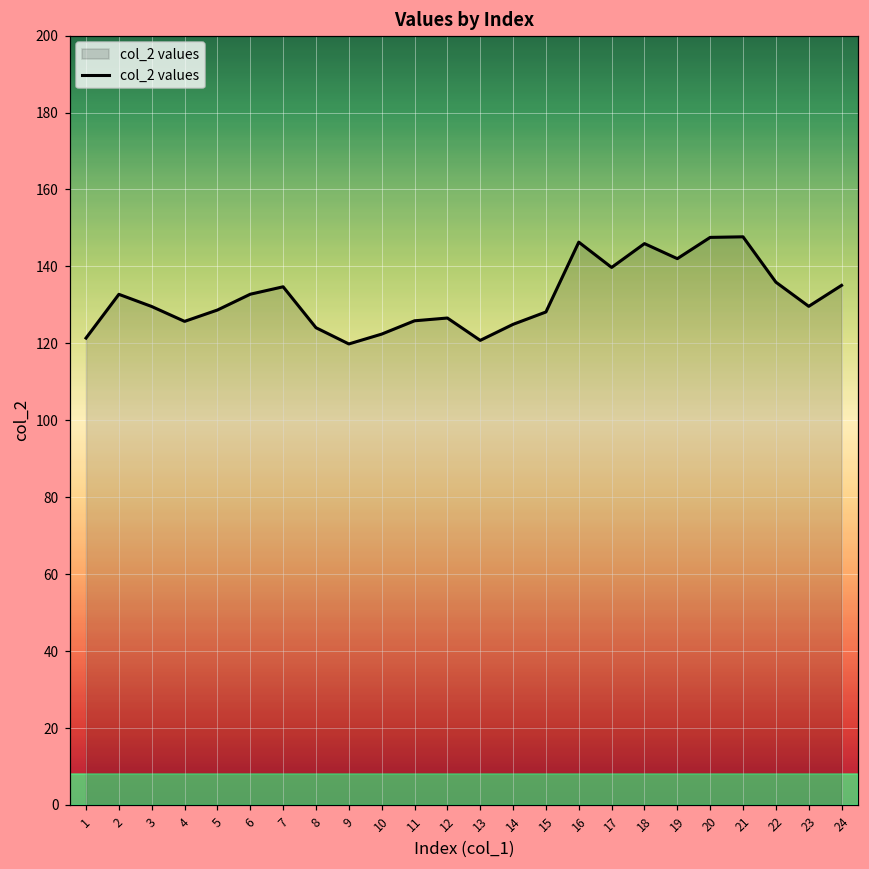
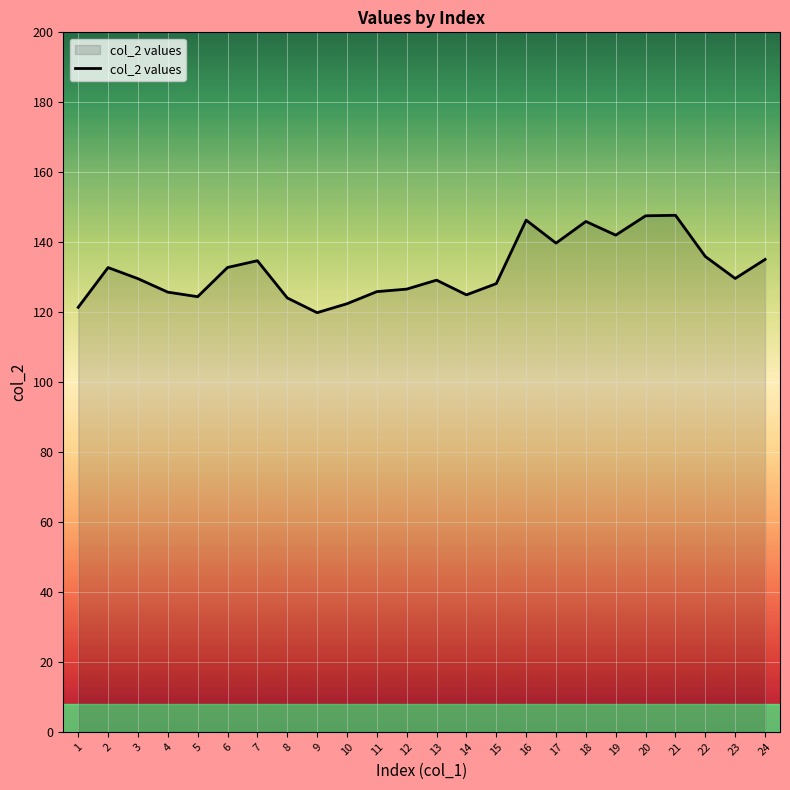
  {
    "1": 121,
    "2": 133,
    "3": 130,
    "4": 126,
-   "5": 129,
+   "5": 124,
    "6": 133,
    "7": 135,
    "8": 124,
    "9": 120,
    "10": 122,
    "11": 126,
    "12": 127,
-   "13": 121,
+   "13": 129,
    "14": 125,
    "15": 128,
    "16": 146,
    "17": 140,
    "18": 146,
    "19": 142,
    "20": 148,
    "21": 148,
    "22": 136,
    "23": 130,
    "24": 135
  }
